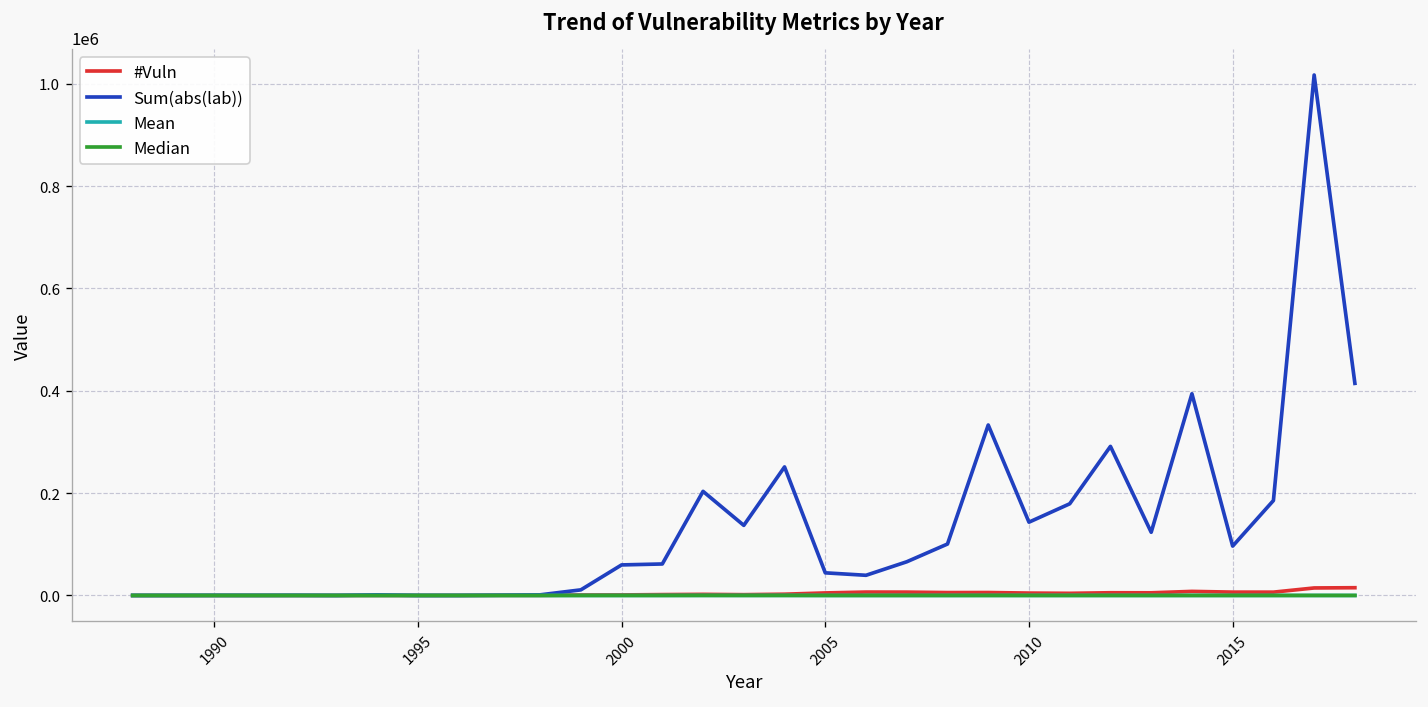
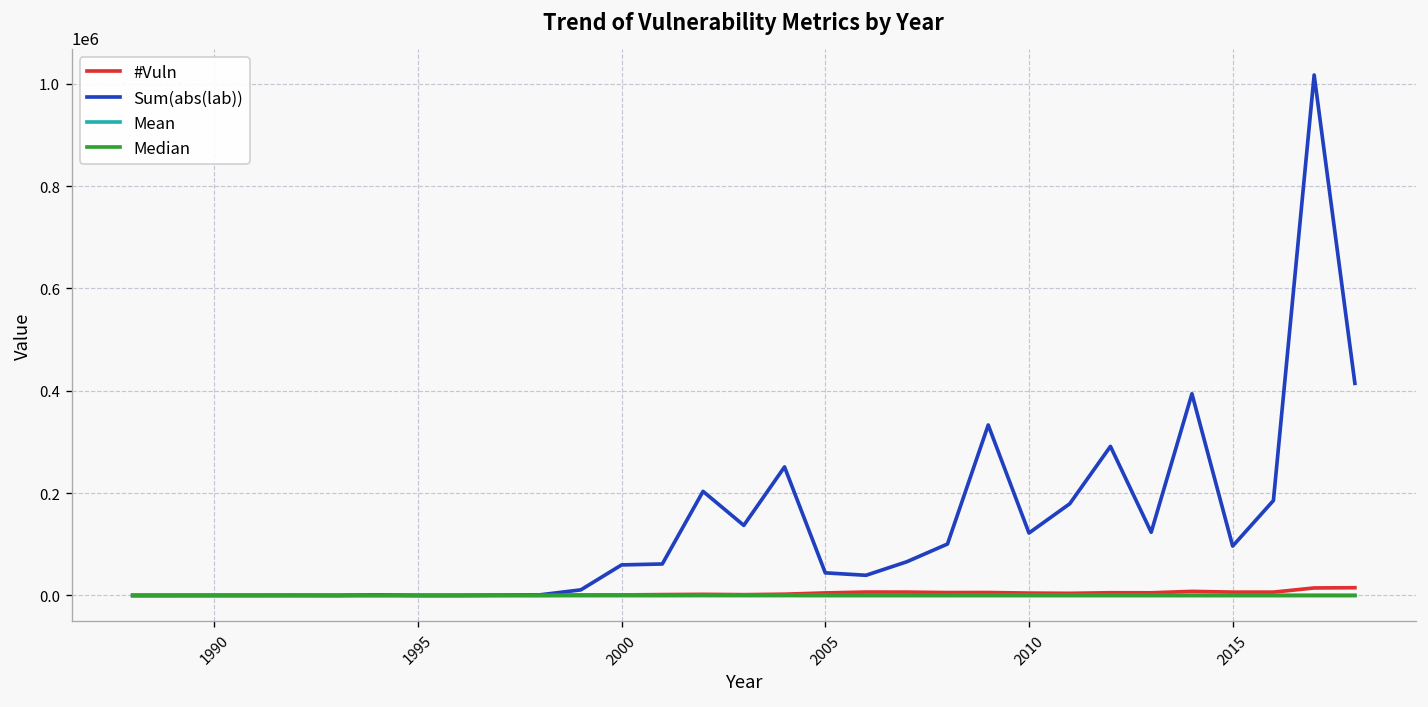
  {
    "#Vuln": {
      "2015": 10000
    },
    "Sum(abs(lab))": {
      "2000": 60000,
      "2005": 40000,
-     "2010": 140000,
+     "2010": 120000,
      "2015": 100000
    },
    "Median": {
      "2015": 0
    }
  }
